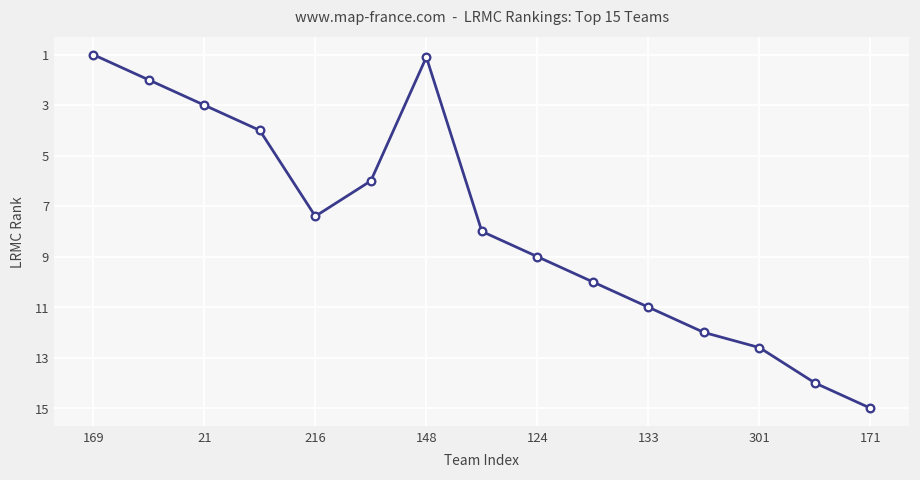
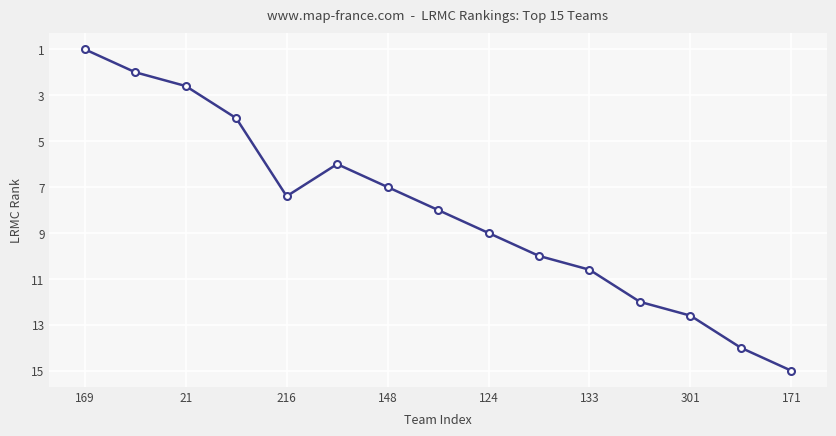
  {
    "169": 1.0,
-   "21": 3.0,
+   "21": 2.6,
    "216": 7.4,
-   "148": 1.1,
+   "148": 7.0,
    "124": 9.0,
-   "133": 11.0,
+   "133": 10.6,
    "301": 12.6,
    "171": 15.0
  }
